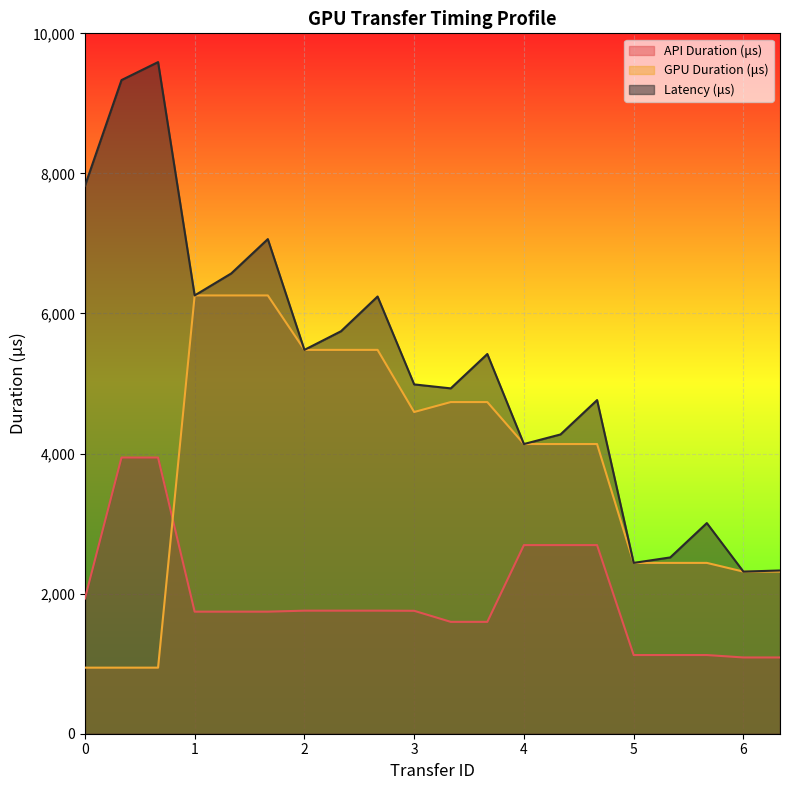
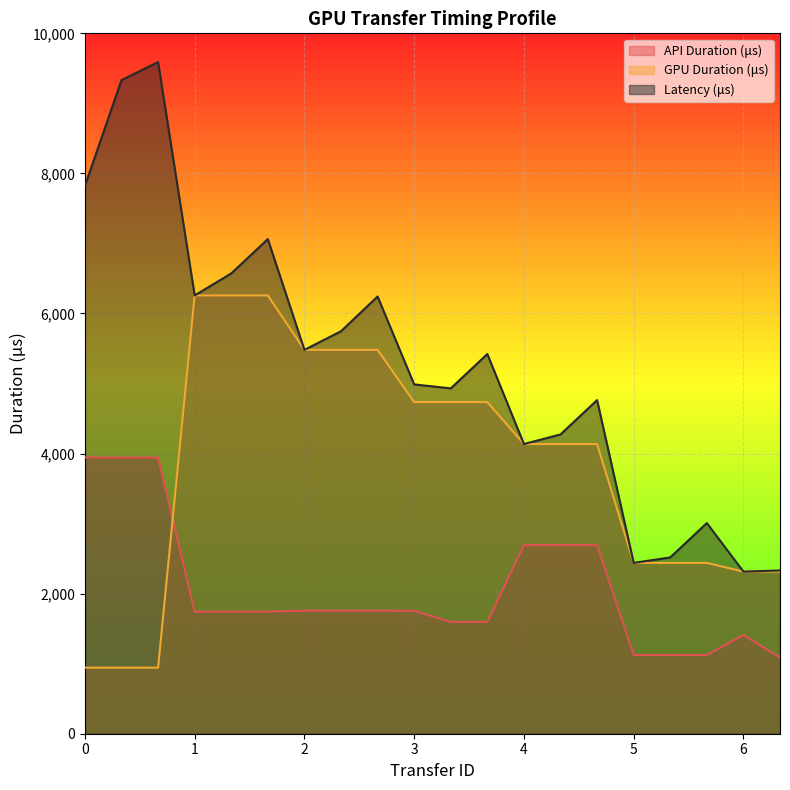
  {
    "API Duration (μs)": {
-     "0": "1,900",
+     "0": "3,900",
      "3": "1,800",
-     "6": "1,100"
+     "6": "1,400"
    },
    "GPU Duration (μs)": {
      "0": "900",
-     "3": "4,600"
+     "3": "4,700"
    },
    "Latency (μs)": {
      "0": "7,800",
      "3": "5,000"
    }
  }
